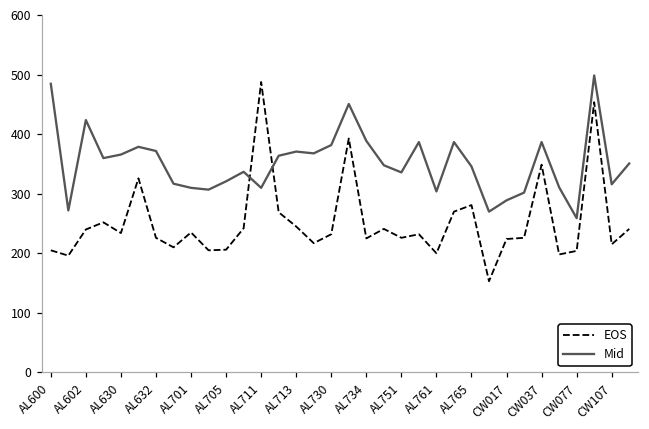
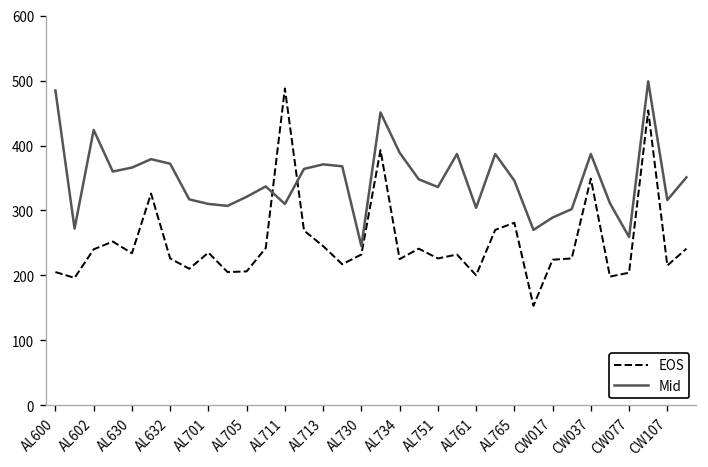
  {
    "EOS": {
      "AL600": 210,
      "AL602": 240,
      "AL630": 230,
      "AL632": 230,
      "AL701": 240,
      "AL705": 210,
      "AL711": 490,
      "AL713": 250,
      "AL730": 230,
      "AL734": 230,
      "AL751": 230,
      "AL761": 200,
      "AL765": 280,
      "CW017": 220,
      "CW037": 350,
      "CW077": 200,
      "CW107": 220
    },
    "Mid": {
      "AL600": 490,
      "AL602": 420,
      "AL630": 370,
      "AL632": 370,
      "AL701": 310,
      "AL705": 320,
      "AL711": 310,
      "AL713": 370,
-     "AL730": 380,
+     "AL730": 250,
      "AL734": 390,
      "AL751": 340,
      "AL761": 300,
      "AL765": 350,
      "CW017": 290,
      "CW037": 390,
      "CW077": 260,
      "CW107": 320
    }
  }
